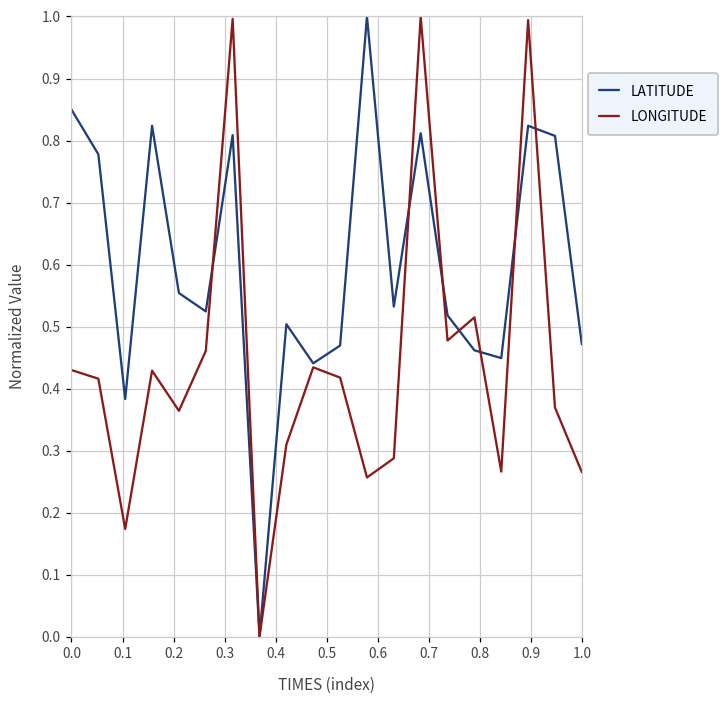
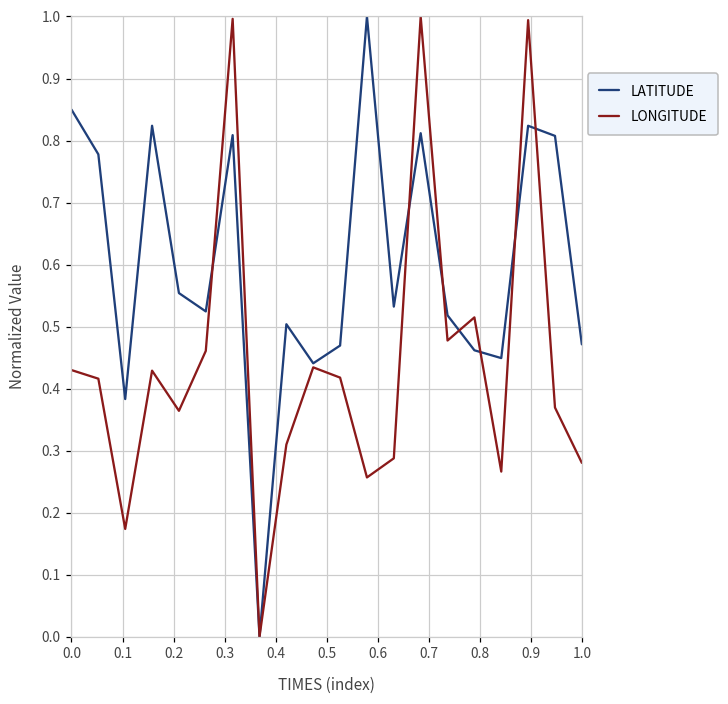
  {
    "LATITUDE": {
      "0.0": 0.85,
      "1.0": 0.47
    },
    "LONGITUDE": {
      "0.0": 0.43,
-     "1.0": 0.27
+     "1.0": 0.28
    }
  }
